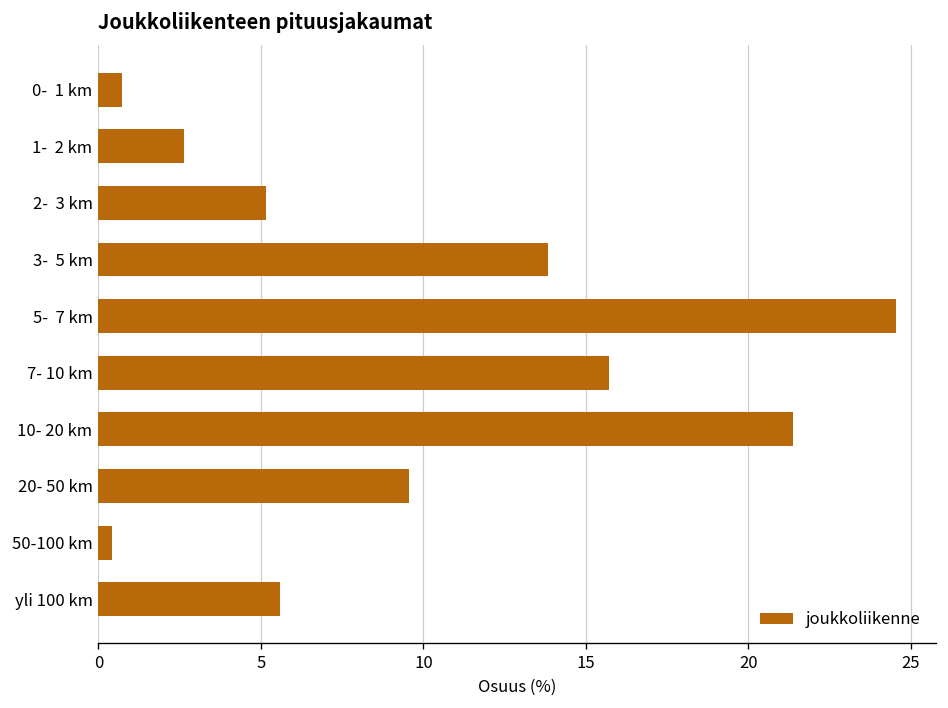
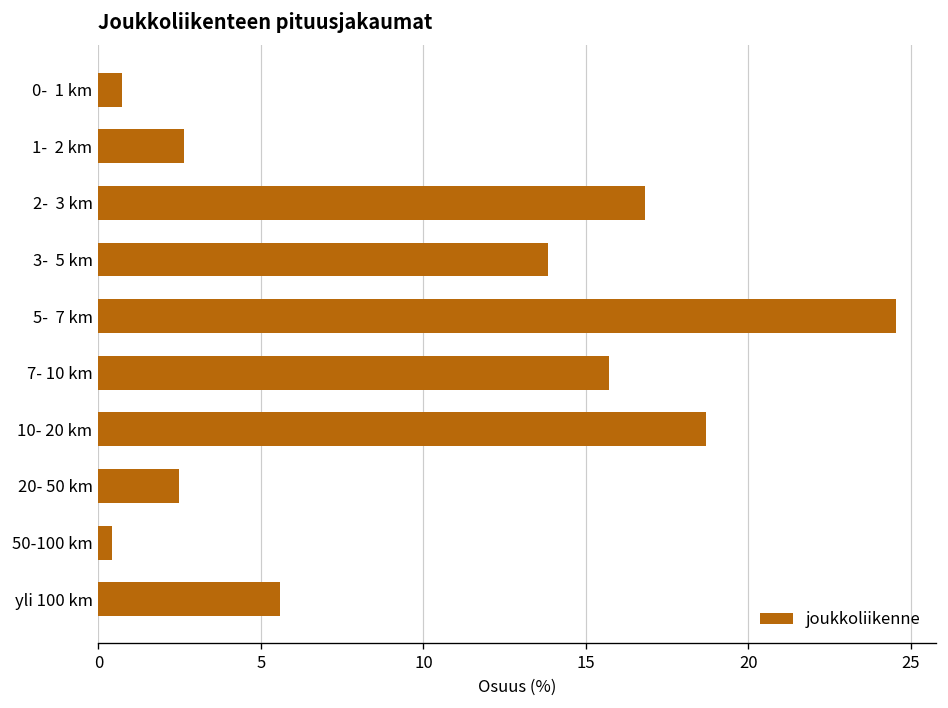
  {
    "0- 1 km": 0.7,
    "1- 2 km": 2.6,
-   "2- 3 km": 5.2,
+   "2- 3 km": 16.8,
    "3- 5 km": 13.8,
    "5- 7 km": 24.5,
    "7- 10 km": 15.7,
-   "10- 20 km": 21.4,
-   "20- 50 km": 9.6,
+   "10- 20 km": 18.7,
+   "20- 50 km": 2.5,
    "50-100 km": 0.4,
    "yli 100 km": 5.6
  }
